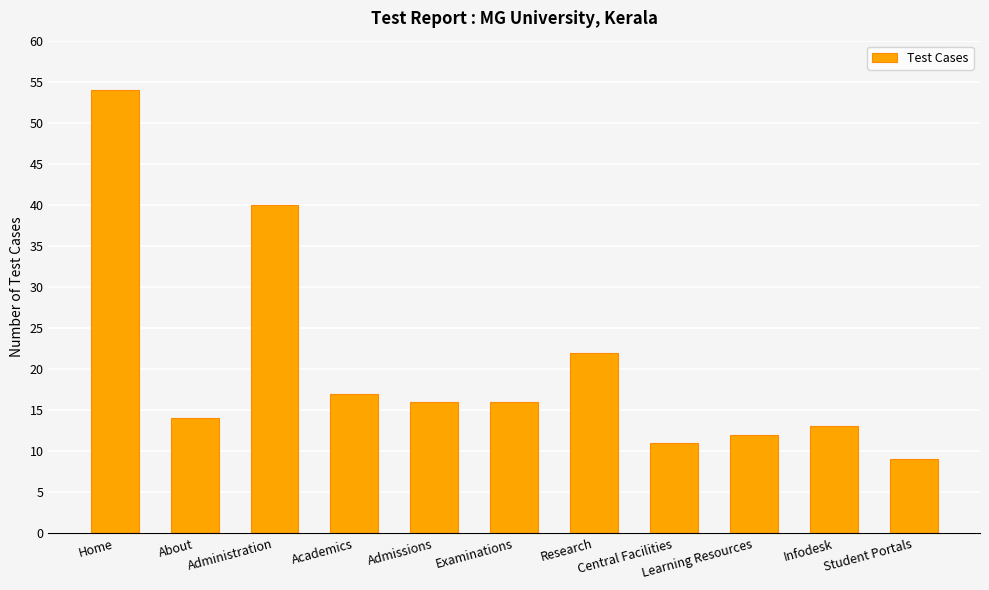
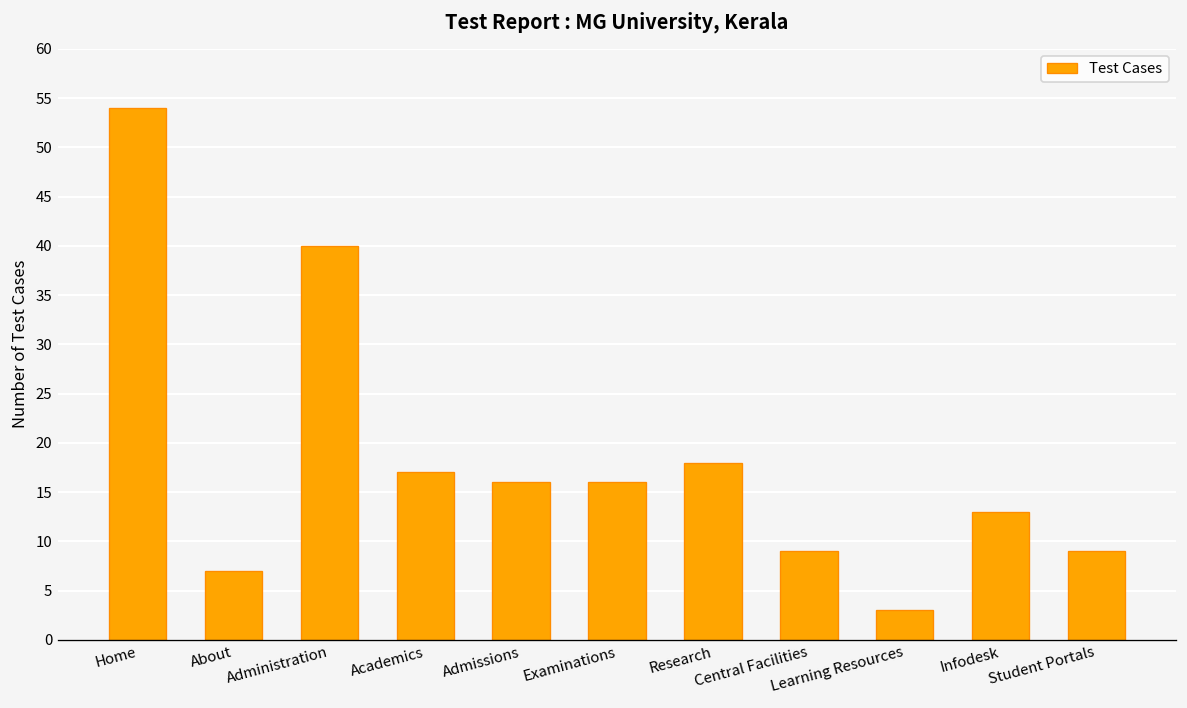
  {
    "Home": 54,
-   "About": 14,
+   "About": 7,
    "Administration": 40,
    "Academics": 17,
    "Admissions": 16,
    "Examinations": 16,
-   "Research": 22,
-   "Central Facilities": 11,
-   "Learning Resources": 12,
+   "Research": 18,
+   "Central Facilities": 9,
+   "Learning Resources": 3,
    "Infodesk": 13,
    "Student Portals": 9
  }
